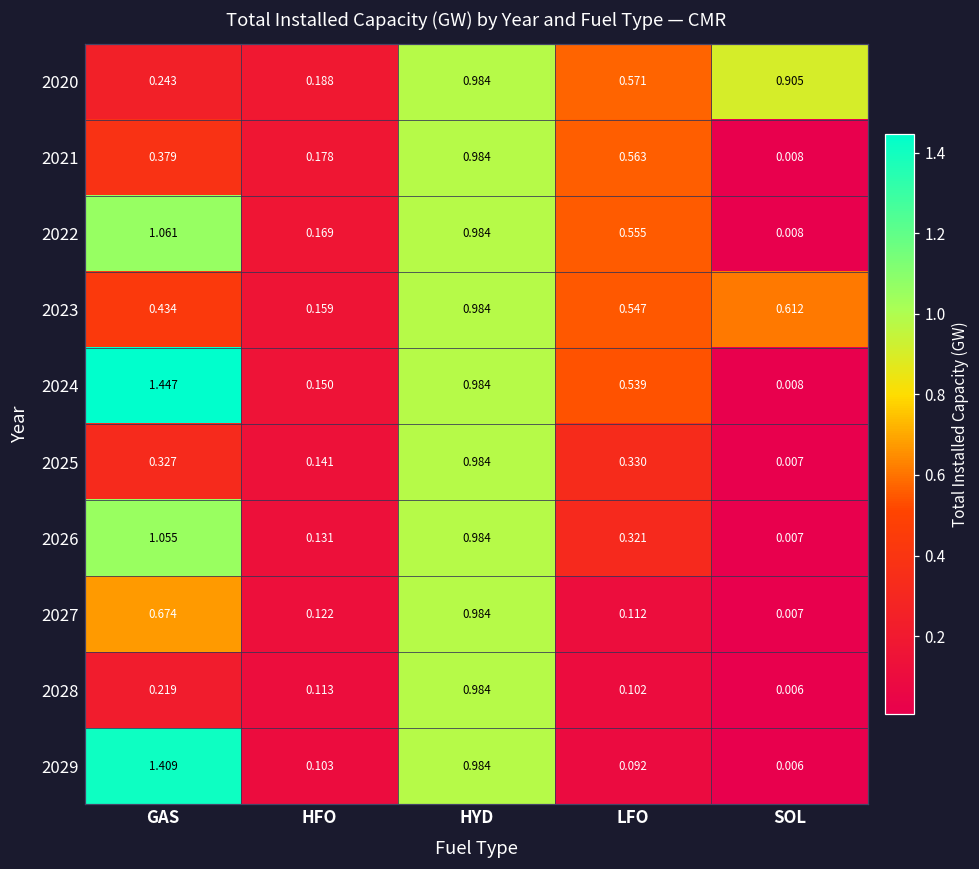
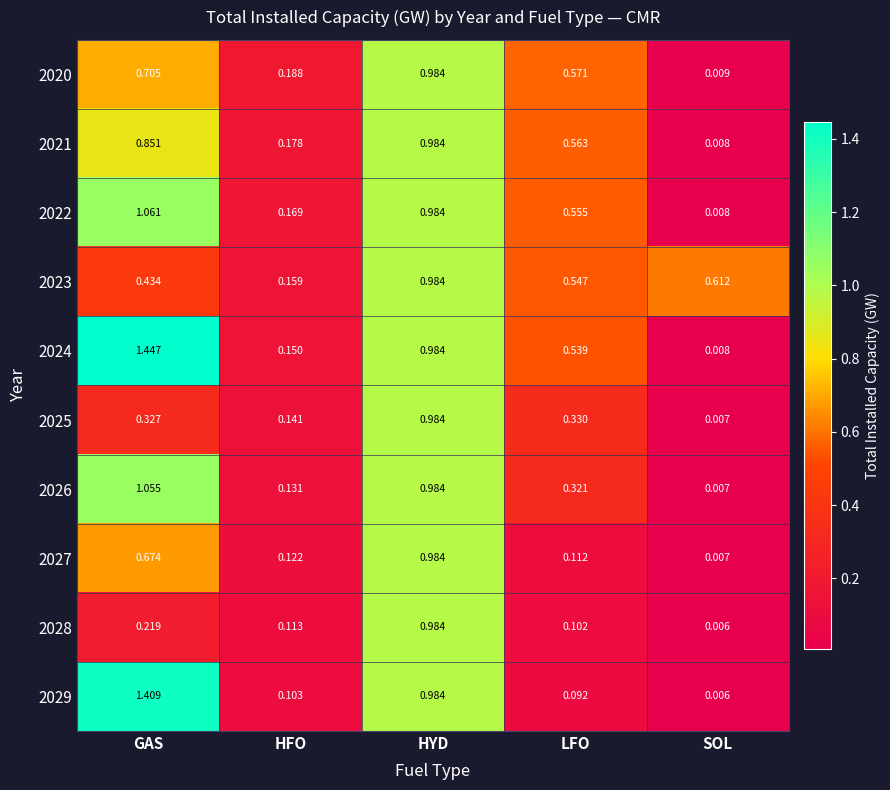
  {
    "2020": {
-     "GAS": 0.243,
+     "GAS": 0.705,
      "HFO": 0.188,
      "HYD": 0.984,
      "LFO": 0.571,
-     "SOL": 0.905
+     "SOL": 0.009
    },
    "2021": {
-     "GAS": 0.379,
+     "GAS": 0.851,
      "HFO": 0.178,
      "HYD": 0.984,
      "LFO": 0.563,
      "SOL": 0.008
    },
    "2022": {
      "GAS": 1.061,
      "HFO": 0.169,
      "HYD": 0.984,
      "LFO": 0.555,
      "SOL": 0.008
    },
    "2023": {
      "GAS": 0.434,
      "HFO": 0.159,
      "HYD": 0.984,
      "LFO": 0.547,
      "SOL": 0.612
    },
    "2024": {
      "GAS": 1.447,
      "HFO": 0.150,
      "HYD": 0.984,
      "LFO": 0.539,
      "SOL": 0.008
    },
    "2025": {
      "GAS": 0.327,
      "HFO": 0.141,
      "HYD": 0.984,
      "LFO": 0.330,
      "SOL": 0.007
    },
    "2026": {
      "GAS": 1.055,
      "HFO": 0.131,
      "HYD": 0.984,
      "LFO": 0.321,
      "SOL": 0.007
    },
    "2027": {
      "GAS": 0.674,
      "HFO": 0.122,
      "HYD": 0.984,
      "LFO": 0.112,
      "SOL": 0.007
    },
    "2028": {
      "GAS": 0.219,
      "HFO": 0.113,
      "HYD": 0.984,
      "LFO": 0.102,
      "SOL": 0.006
    },
    "2029": {
      "GAS": 1.409,
      "HFO": 0.103,
      "HYD": 0.984,
      "LFO": 0.092,
      "SOL": 0.006
    }
  }
